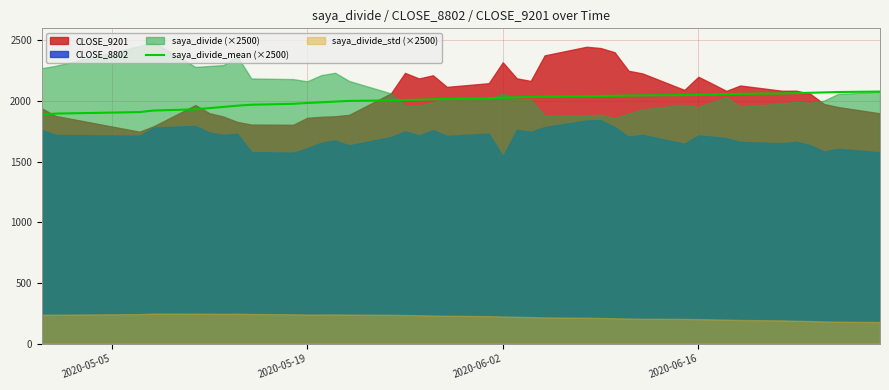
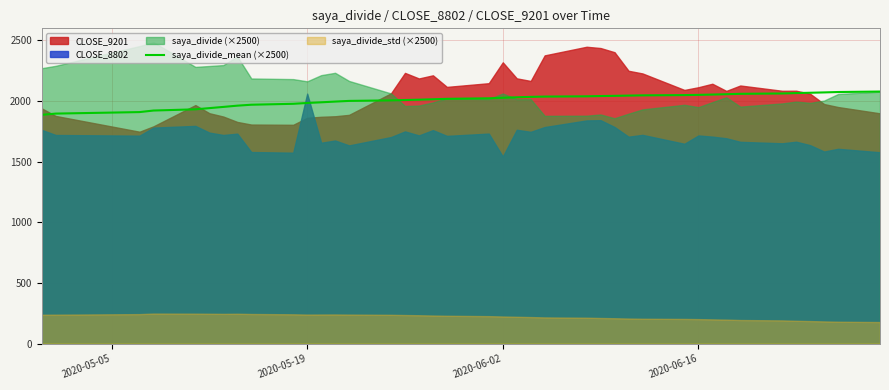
  {
    "saya_divide_mean (×2500)": {
      "2020-05-19": 1980,
      "2020-06-02": 2030,
      "2020-06-16": 2050
    },
    "CLOSE_9201": {
      "2020-05-19": 1860,
      "2020-06-02": 2320,
-     "2020-06-16": 2200
+     "2020-06-16": 2110
    },
    "CLOSE_8802": {
-     "2020-05-19": 1610,
+     "2020-05-19": 2060,
      "2020-06-02": 1540,
      "2020-06-16": 1720
    },
    "saya_divide (×2500)": {
      "2020-05-19": 2160,
      "2020-06-02": 2060,
      "2020-06-16": 1950
    },
    "saya_divide_std (×2500)": {
      "2020-05-19": 240,
      "2020-06-02": 220,
      "2020-06-16": 200
    }
  }
